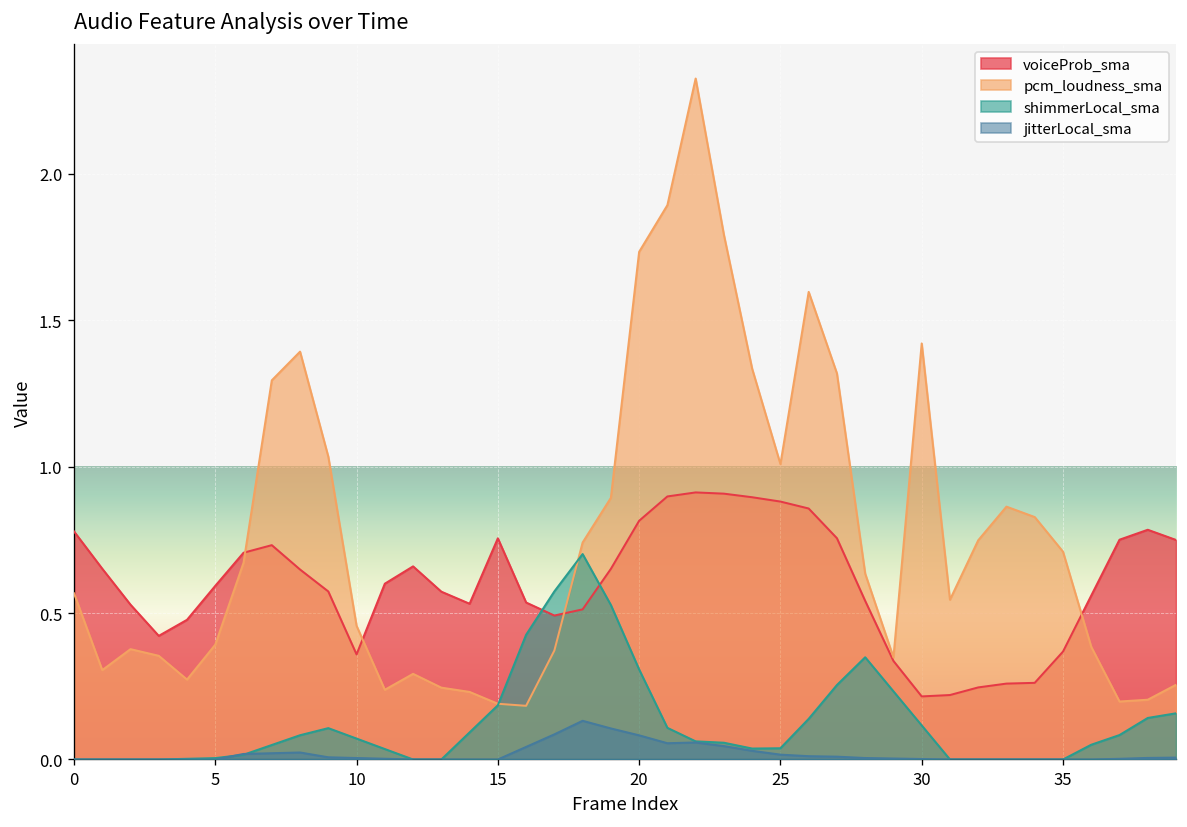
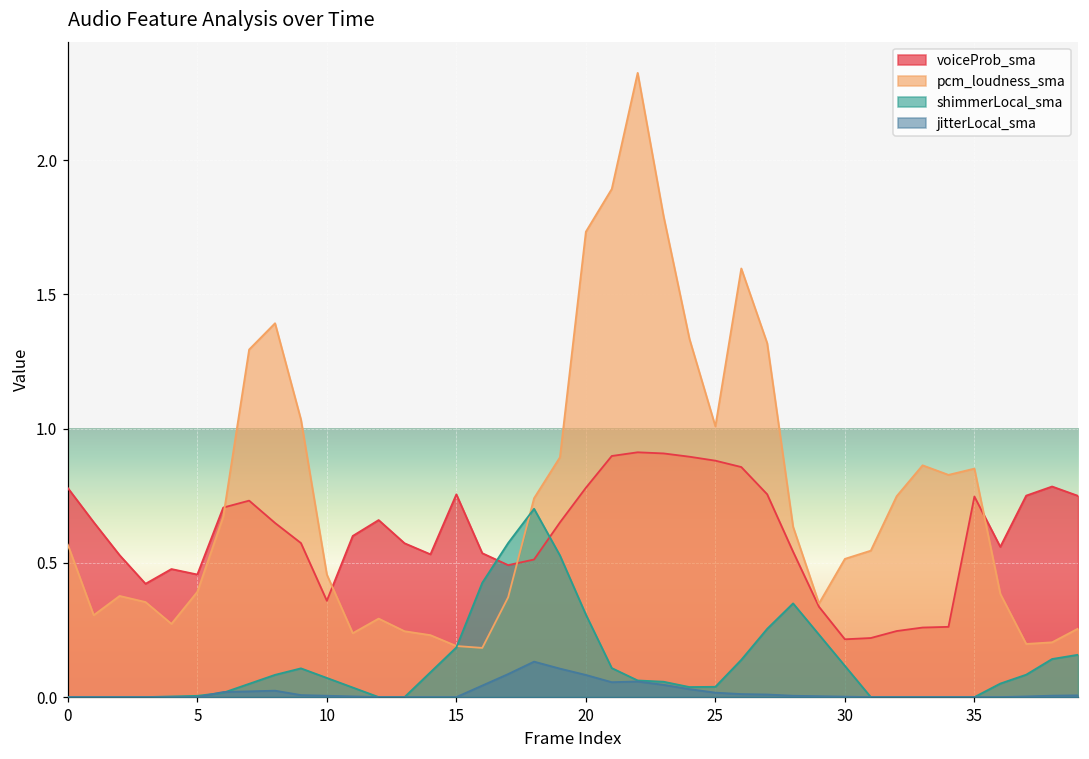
  {
    "voiceProb_sma": {
      "0": 0.78,
-     "5": 0.59,
+     "5": 0.46,
      "10": 0.36,
      "15": 0.76,
-     "20": 0.82,
+     "20": 0.78,
      "25": 0.88,
      "30": 0.22,
-     "35": 0.37
+     "35": 0.75
    },
    "pcm_loudness_sma": {
      "0": 0.57,
      "5": 0.39,
      "10": 0.46,
      "20": 1.73,
      "25": 1.01,
-     "30": 1.42,
-     "35": 0.71
+     "30": 0.51,
+     "35": 0.85
    }
  }
